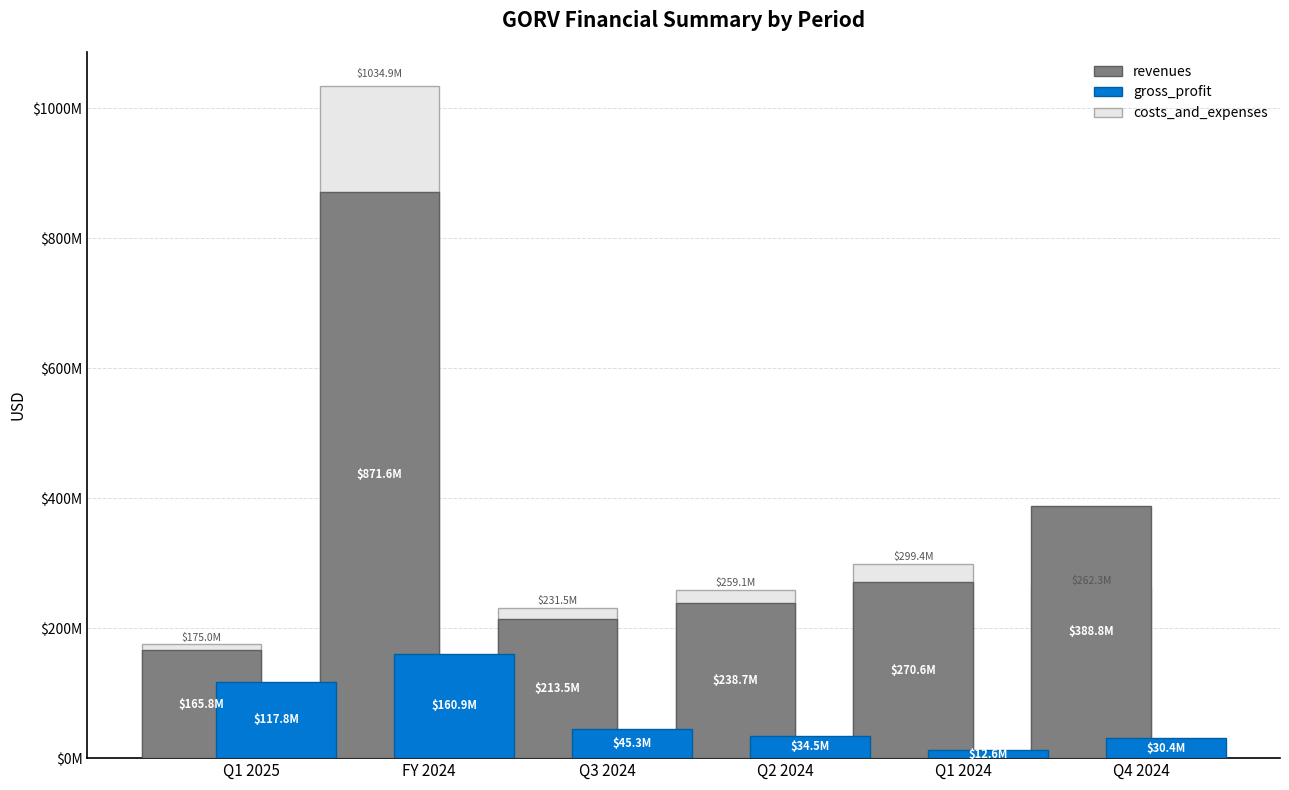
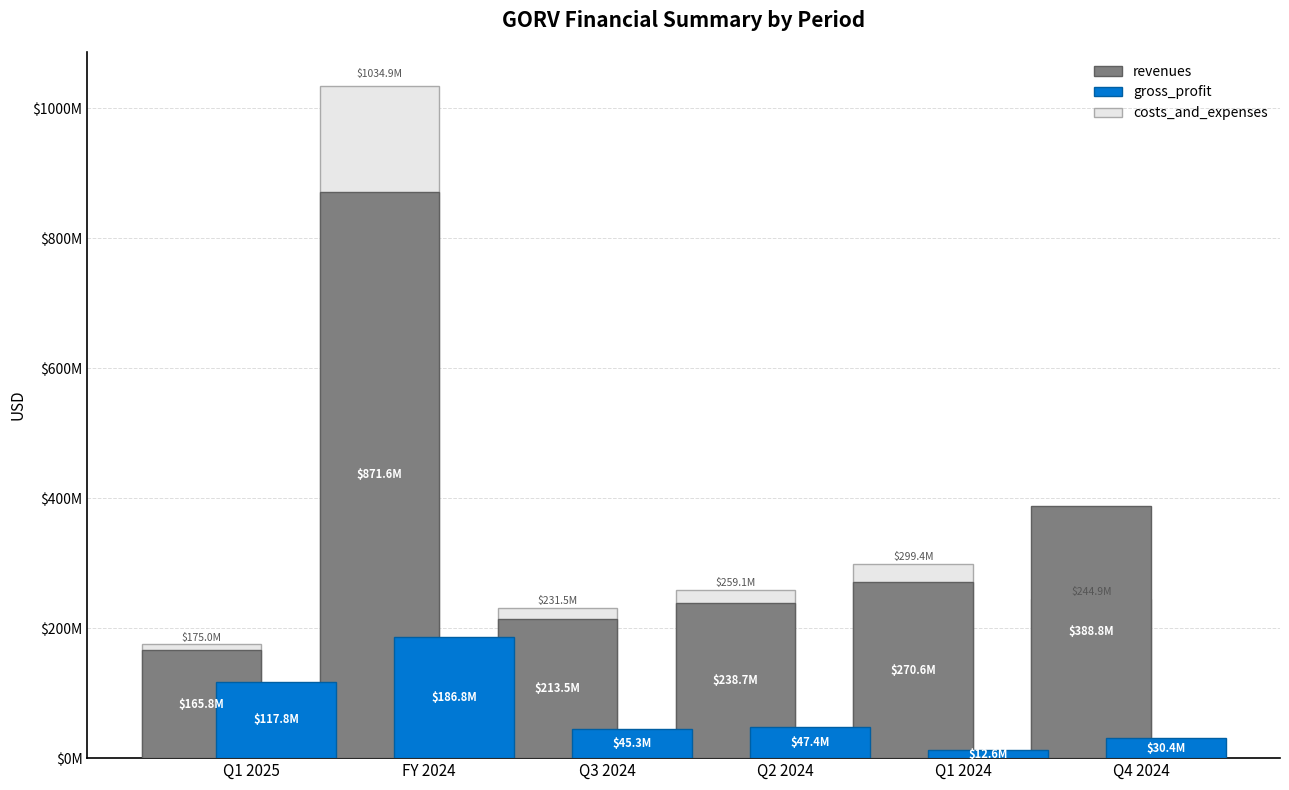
  {
    "costs_and_expenses": {
-     "Q4 2024": "$260000000"
+     "Q4 2024": "$240000000"
    },
    "revenues": {
      "Q4 2024": "$390000000"
    },
    "gross_profit": {
      "Q1 2025": "$117.8M",
-     "FY 2024": "$160.9M",
+     "FY 2024": "$186.8M",
      "Q3 2024": "$45.3M",
-     "Q2 2024": "$34.5M",
+     "Q2 2024": "$47.4M",
      "Q1 2024": "$12.6M",
      "Q4 2024": "$30.4M"
    }
  }
